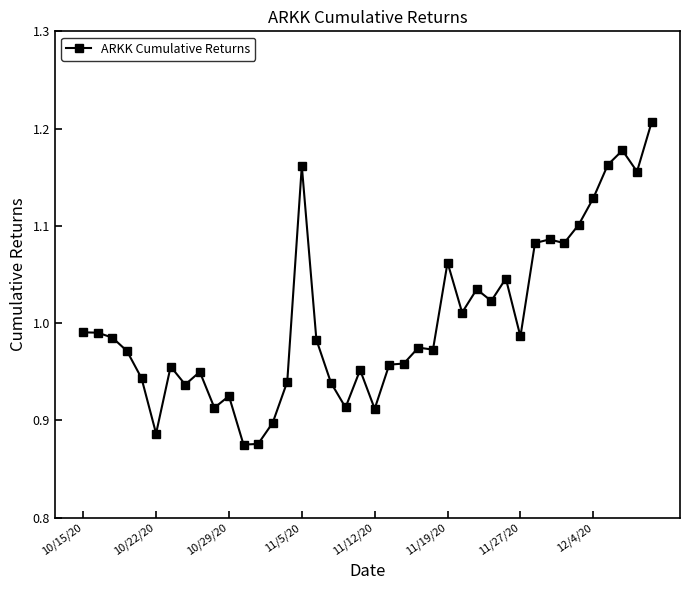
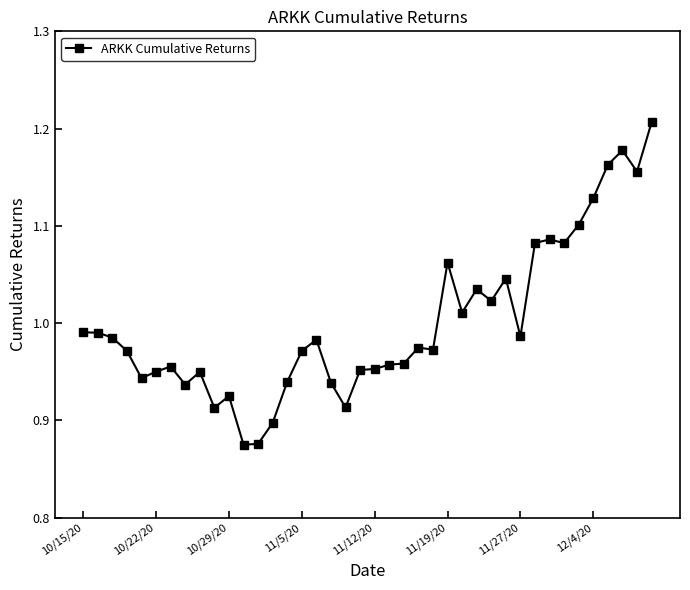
  {
    "10/15/20": 0.99,
-   "10/22/20": 0.89,
+   "10/22/20": 0.95,
    "10/29/20": 0.93,
-   "11/5/20": 1.16,
-   "11/12/20": 0.91,
+   "11/5/20": 0.97,
+   "11/12/20": 0.95,
    "11/19/20": 1.06,
    "11/27/20": 0.99,
    "12/4/20": 1.13
  }
